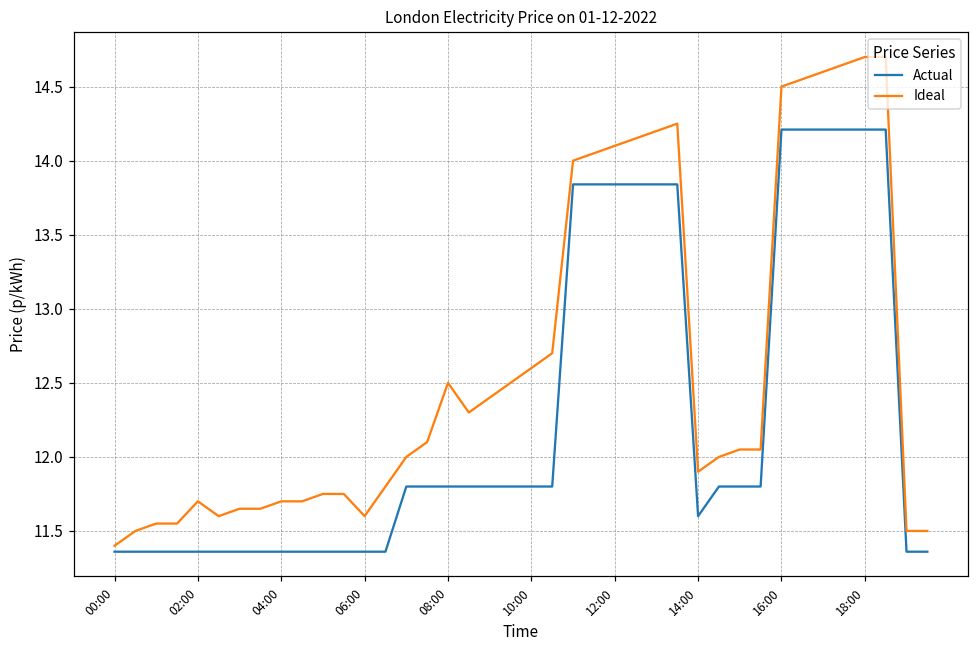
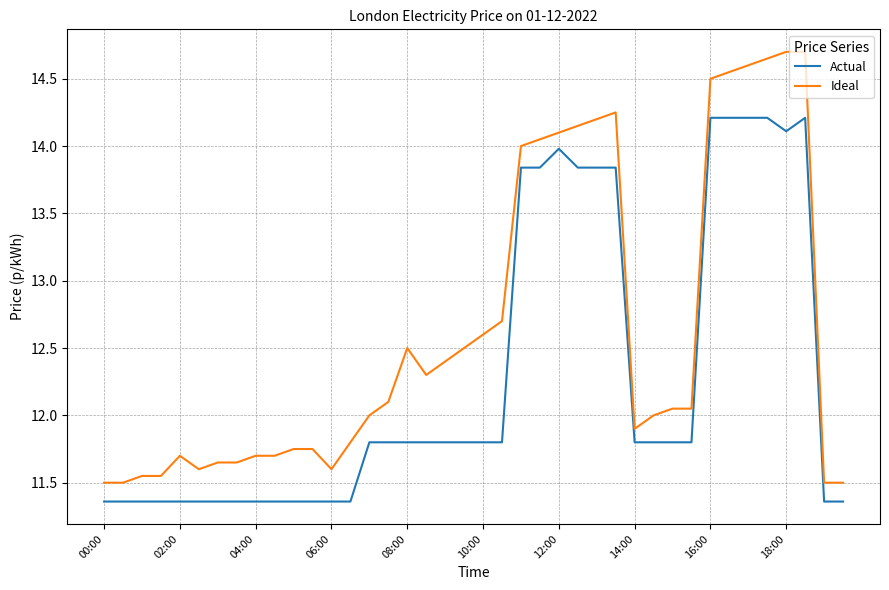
  {
    "Actual": {
      "00:00": 11.36,
      "02:00": 11.36,
      "04:00": 11.36,
      "06:00": 11.36,
      "08:00": 11.80,
      "10:00": 11.80,
-     "12:00": 13.84,
-     "14:00": 11.6,
+     "12:00": 13.98,
+     "14:00": 11.8,
      "16:00": 14.21,
-     "18:00": 14.21
+     "18:00": 14.11
    },
    "Ideal": {
-     "00:00": 11.4,
+     "00:00": 11.5,
      "02:00": 11.7,
      "04:00": 11.7,
      "06:00": 11.6,
      "08:00": 12.5,
      "10:00": 12.6,
      "12:00": 14.1,
      "14:00": 11.9,
      "16:00": 14.5,
      "18:00": 14.7
    }
  }
